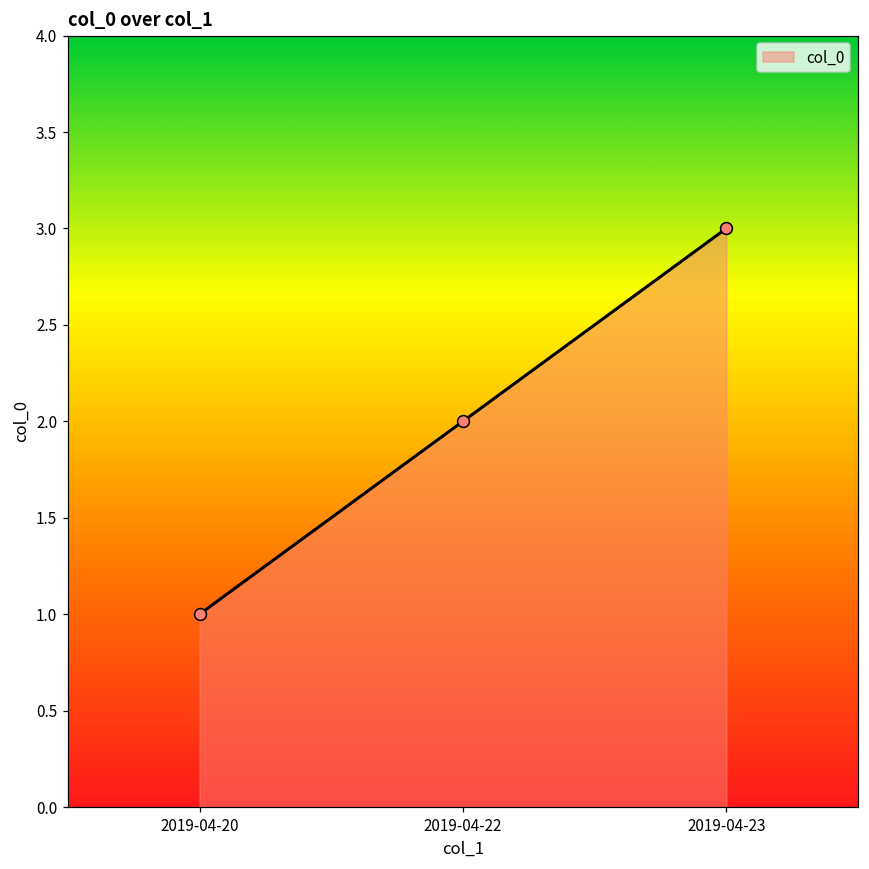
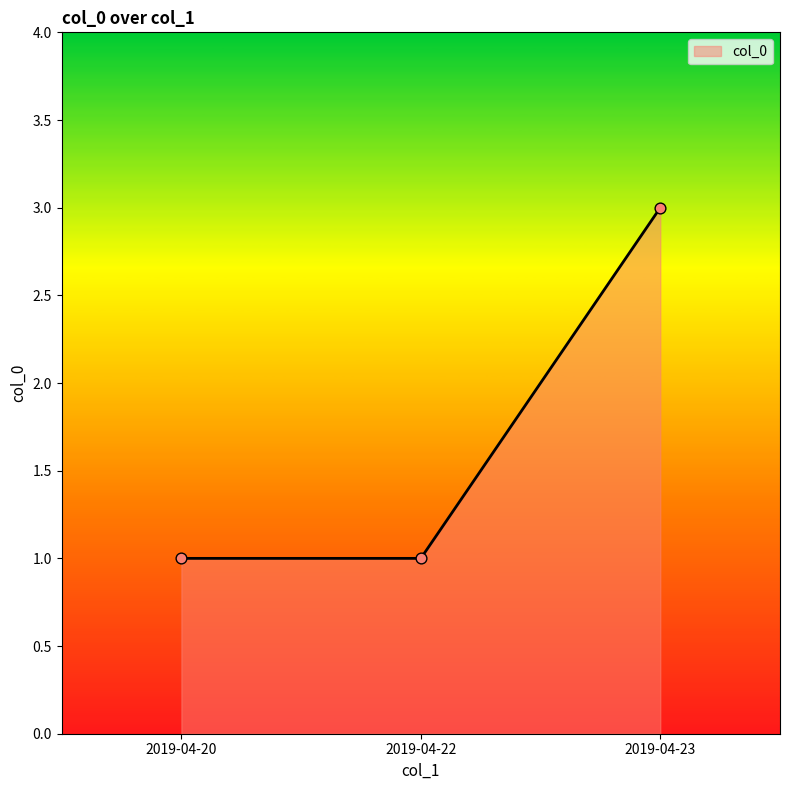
  {
    "2019-04-20": 1,
-   "2019-04-22": 2,
+   "2019-04-22": 1,
    "2019-04-23": 3
  }
